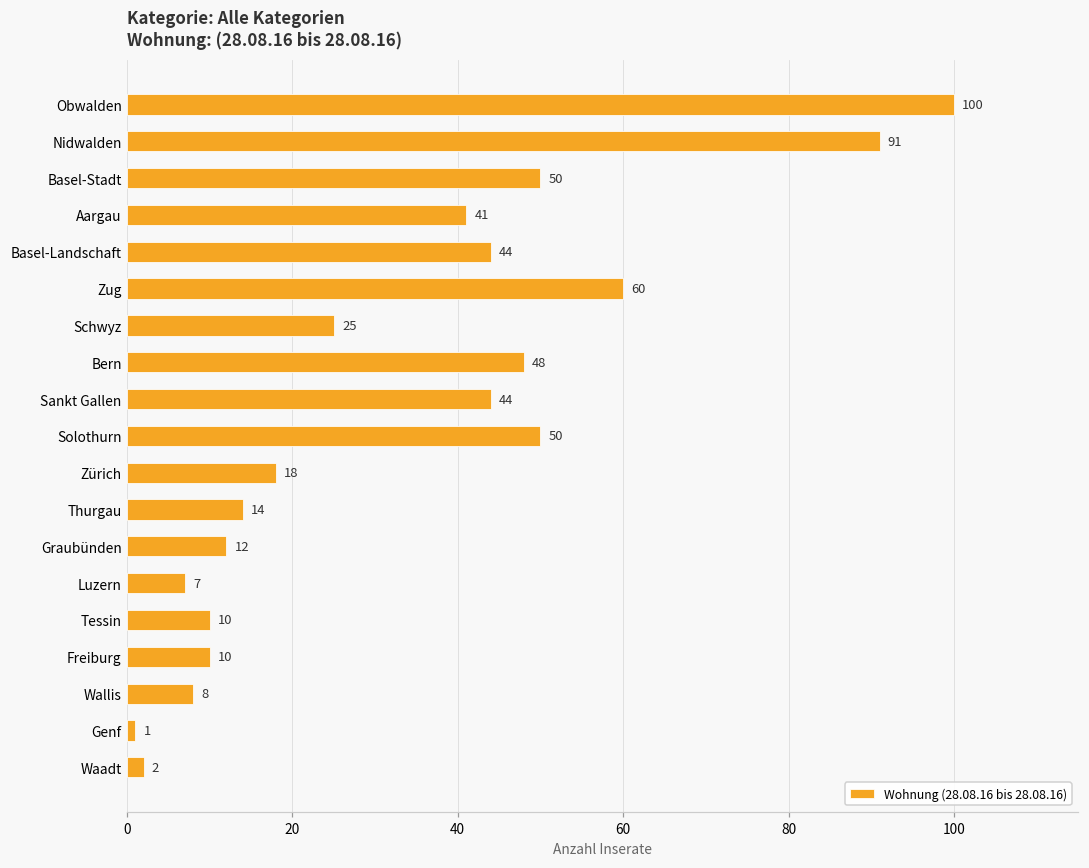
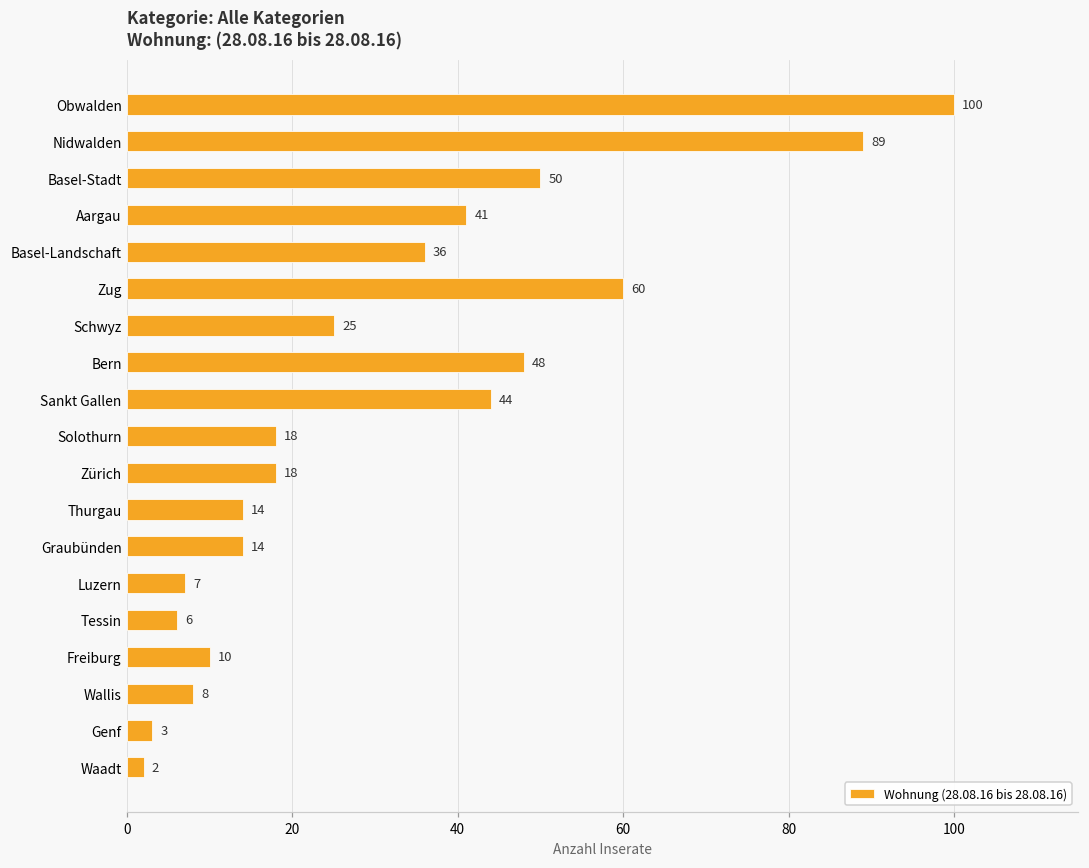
  {
    "Obwalden": 100,
-   "Nidwalden": 91,
+   "Nidwalden": 89,
    "Basel-Stadt": 50,
    "Aargau": 41,
-   "Basel-Landschaft": 44,
+   "Basel-Landschaft": 36,
    "Zug": 60,
    "Schwyz": 25,
    "Bern": 48,
    "Sankt Gallen": 44,
-   "Solothurn": 50,
+   "Solothurn": 18,
    "Zürich": 18,
    "Thurgau": 14,
-   "Graubünden": 12,
+   "Graubünden": 14,
    "Luzern": 7,
-   "Tessin": 10,
+   "Tessin": 6,
    "Freiburg": 10,
    "Wallis": 8,
-   "Genf": 1,
+   "Genf": 3,
    "Waadt": 2
  }
